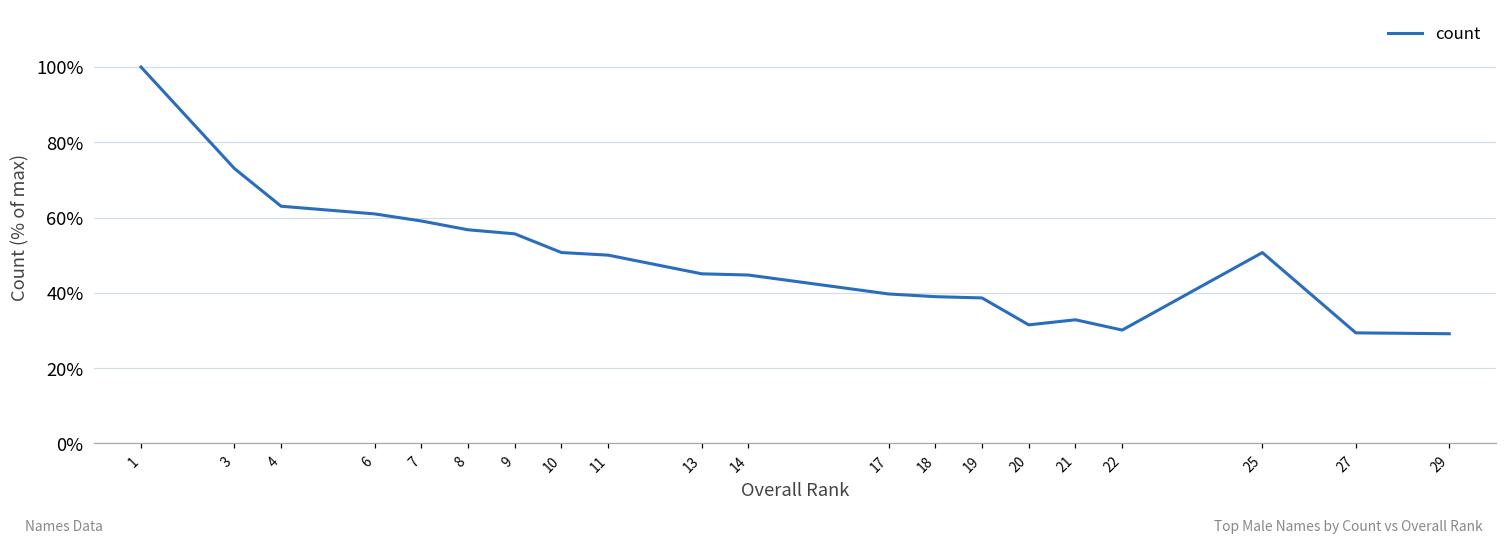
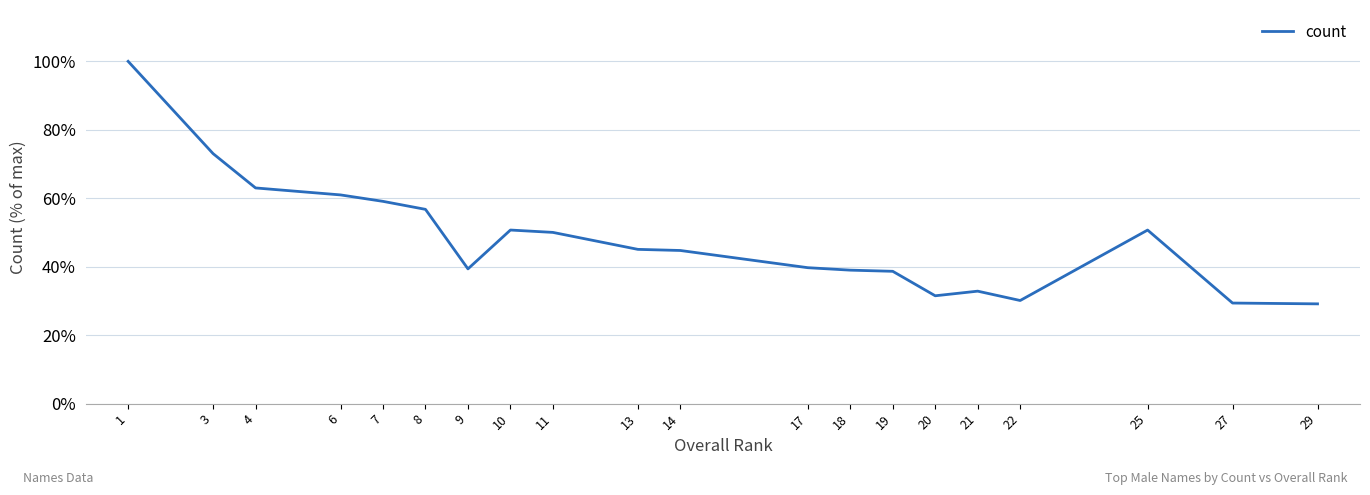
  {
    "1": "100%",
    "3": "73%",
    "4": "63%",
    "6": "61%",
    "7": "59%",
    "8": "57%",
-   "9": "56%",
+   "9": "39%",
    "10": "51%",
    "11": "50%",
    "13": "45%",
    "14": "45%",
    "17": "40%",
    "18": "39%",
    "19": "39%",
    "20": "32%",
    "21": "33%",
    "22": "30%",
    "25": "51%",
    "27": "29%",
    "29": "29%"
  }
